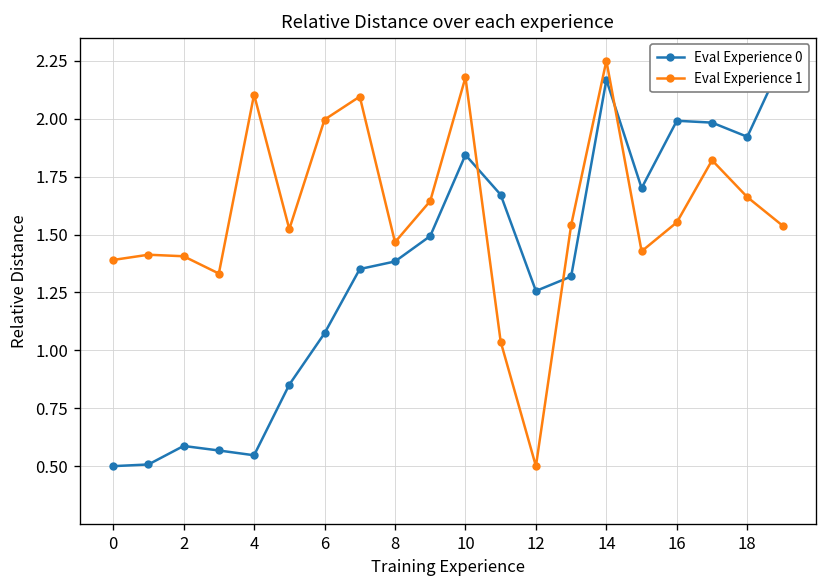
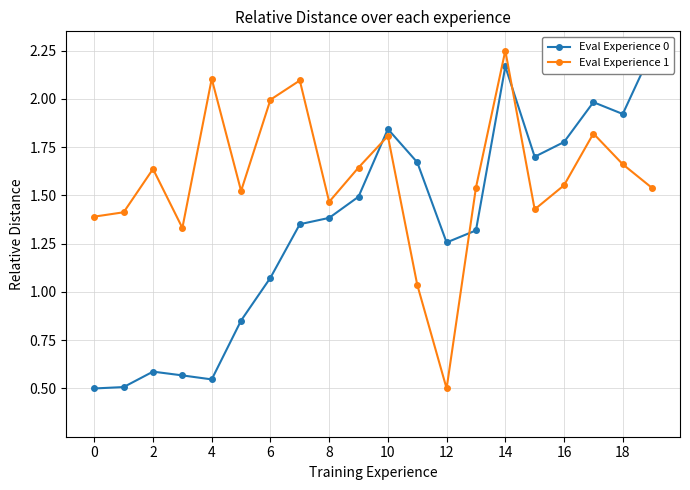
  {
    "Eval Experience 0": {
      "0": 0.50,
      "2": 0.59,
      "4": 0.55,
      "6": 1.07,
      "8": 1.38,
      "10": 1.84,
      "12": 1.26,
      "14": 2.17,
-     "16": 1.99,
+     "16": 1.78,
      "18": 1.92
    },
    "Eval Experience 1": {
      "0": 1.39,
-     "2": 1.41,
+     "2": 1.64,
      "4": 2.10,
      "6": 2.00,
      "8": 1.47,
-     "10": 2.18,
+     "10": 1.81,
      "12": 0.50,
      "14": 2.25,
      "16": 1.55,
      "18": 1.66
    }
  }
